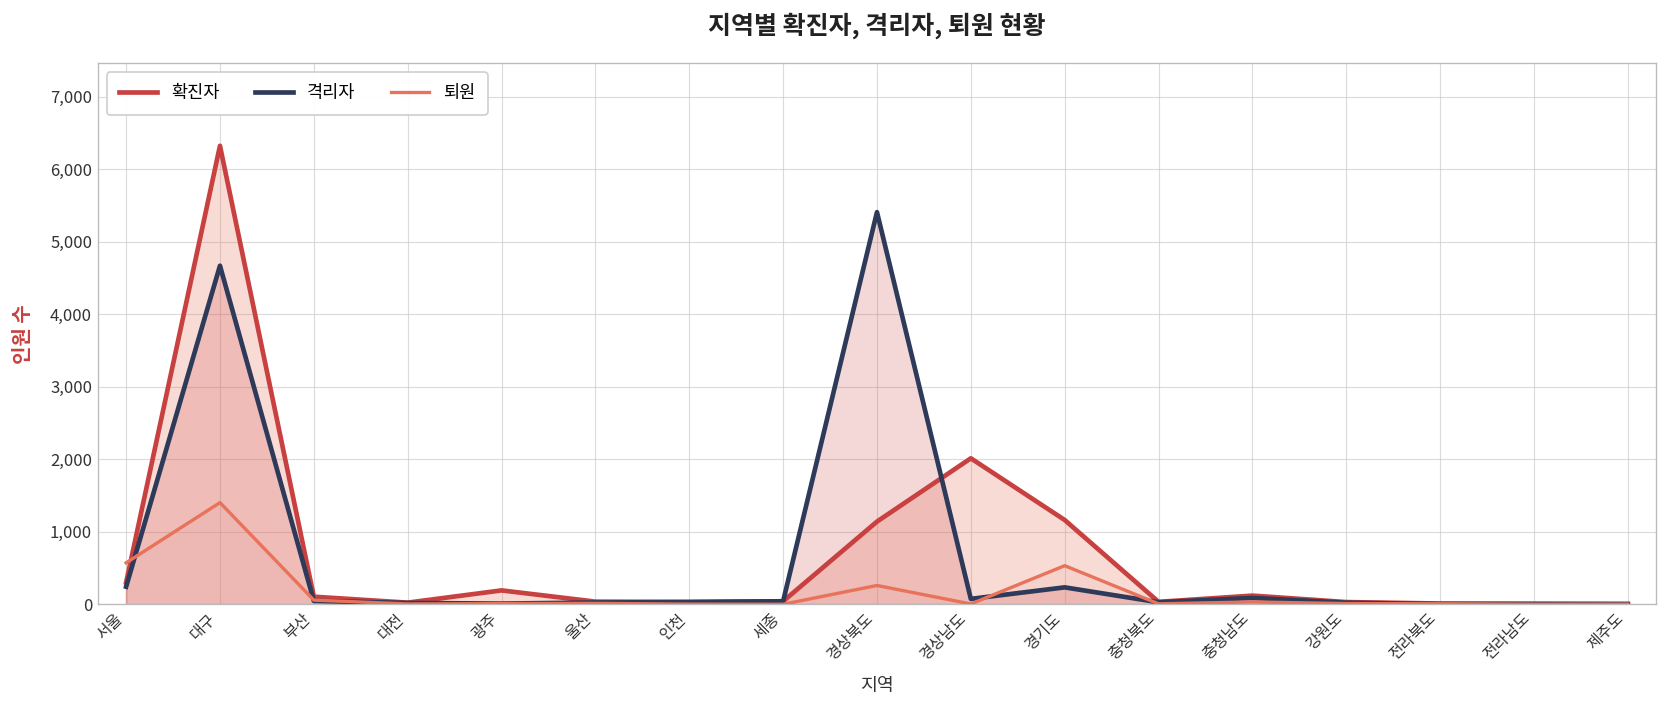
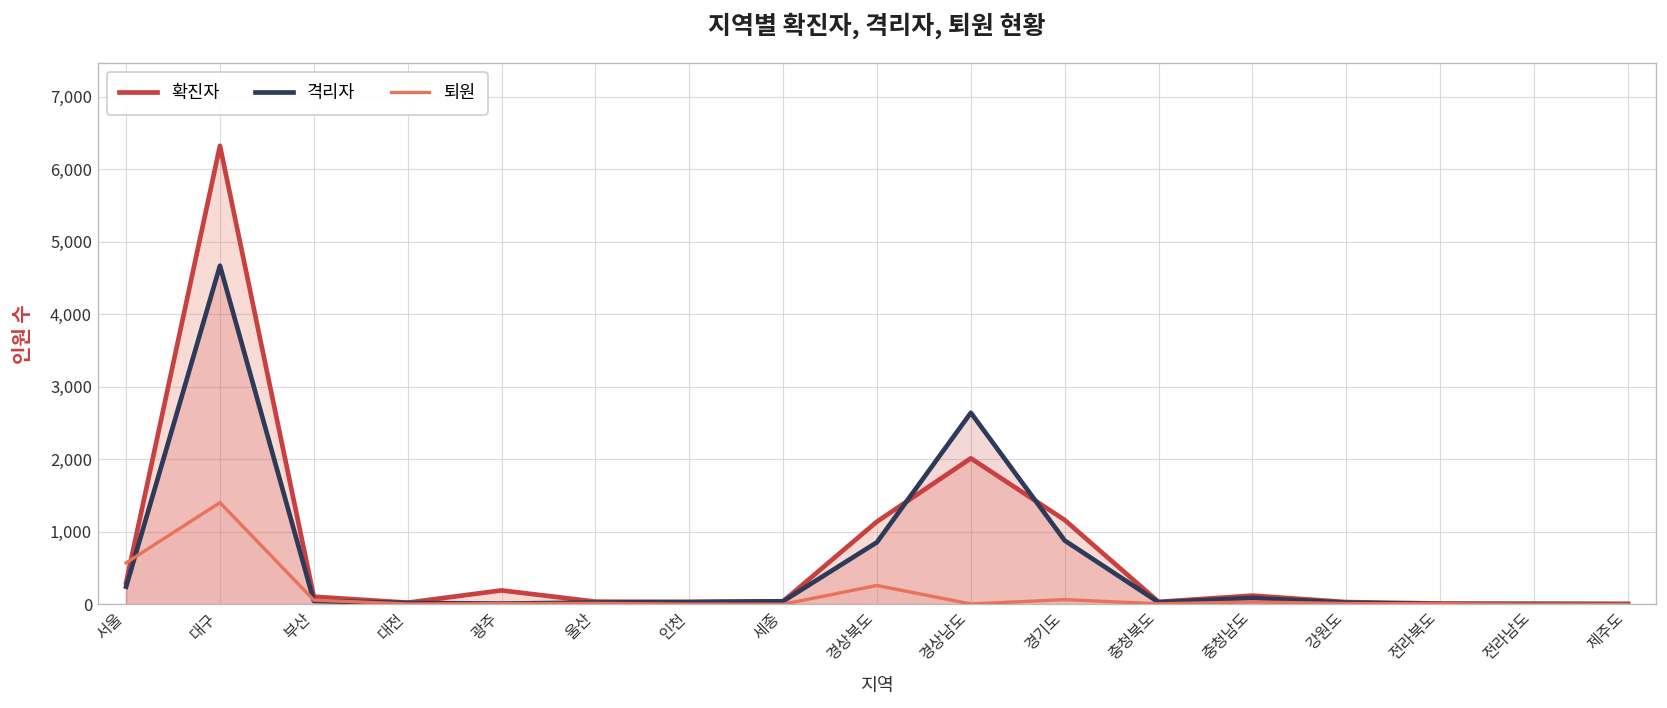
  {
    "확진자": {
      "서울": "300",
      "대구": "6,300",
      "부산": "100",
      "광주": "200",
      "경상북도": "1,100",
      "경상남도": "2,000",
      "경기도": "1,200"
    },
    "격리자": {
      "서울": "200",
      "대구": "4,700",
-     "경상북도": "5,400",
-     "경상남도": "100",
-     "경기도": "200"
+     "경상북도": "900",
+     "경상남도": "2,600",
+     "경기도": "900"
    },
    "퇴원": {
      "서울": "600",
      "대구": "1,400",
      "경상북도": "300",
      "경상남도": "0",
-     "경기도": "500",
+     "경기도": "100",
      "충청남도": "0"
    }
  }
